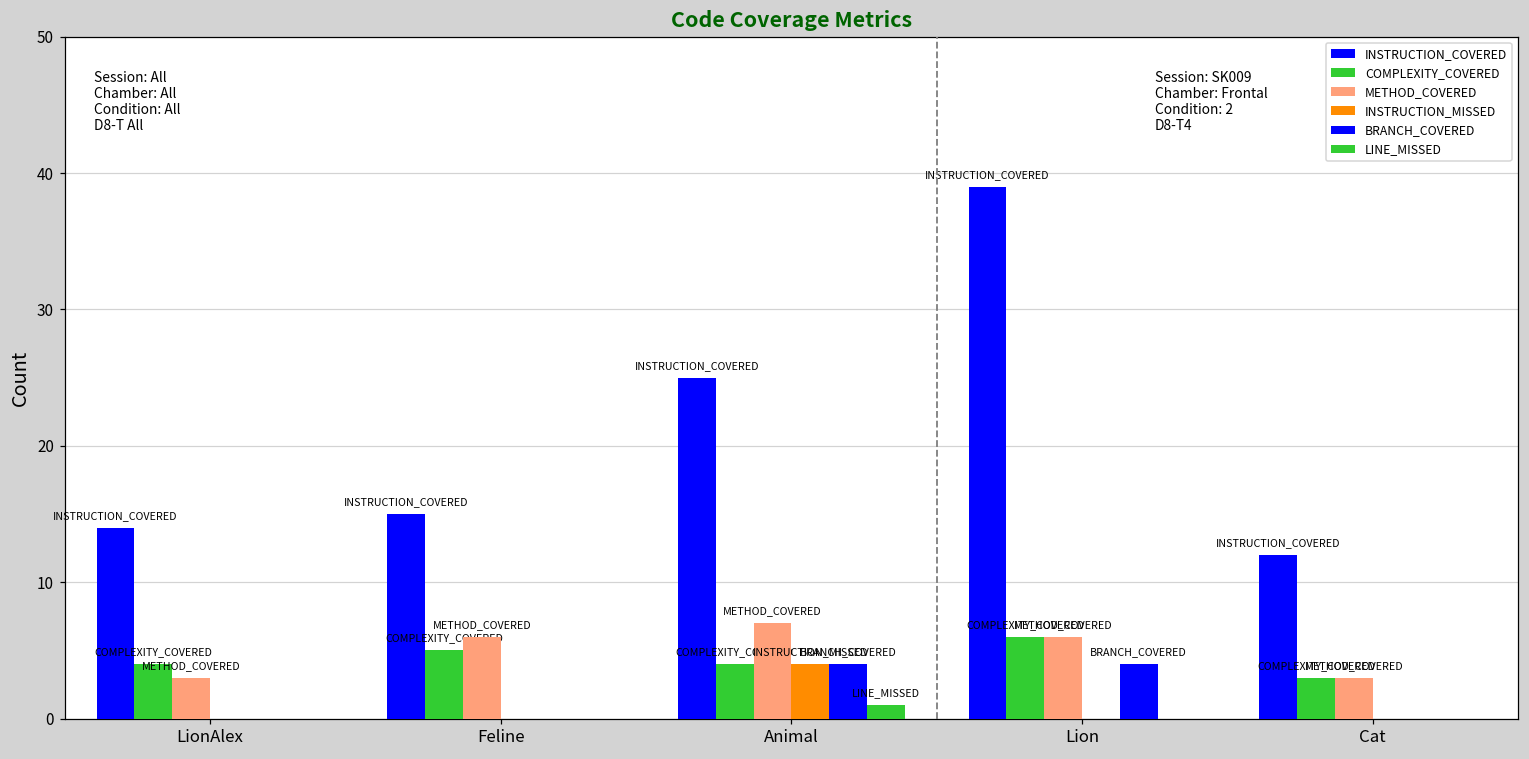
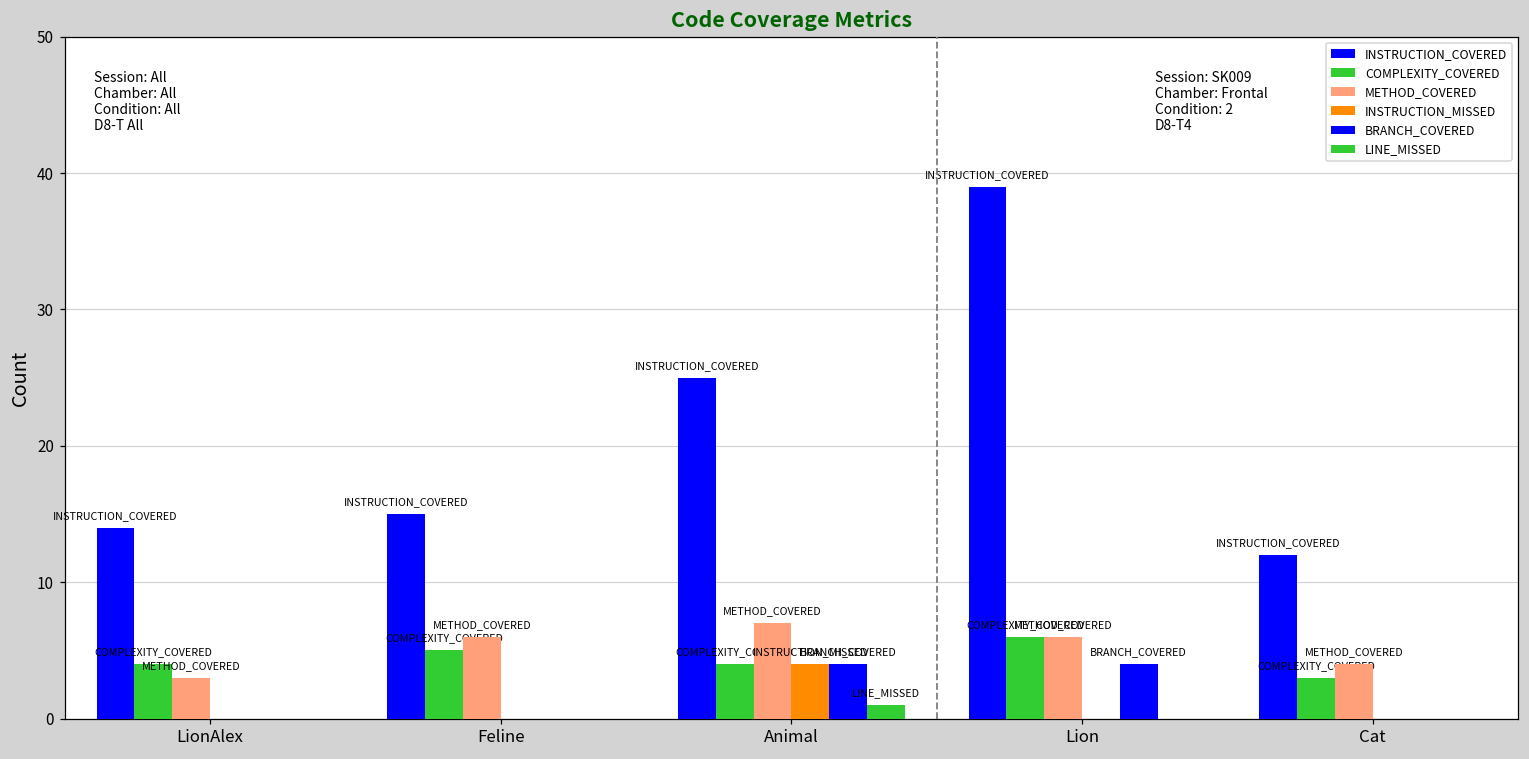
  {
    "METHOD_COVERED": {
      "LionAlex": 3,
      "Feline": 6,
      "Animal": 7,
      "Lion": 6,
-     "Cat": 3
+     "Cat": 4
    },
    "INSTRUCTION_MISSED": {
      "LionAlex": 0,
      "Feline": 0,
      "Animal": 4,
      "Lion": 0,
      "Cat": 0
    }
  }
